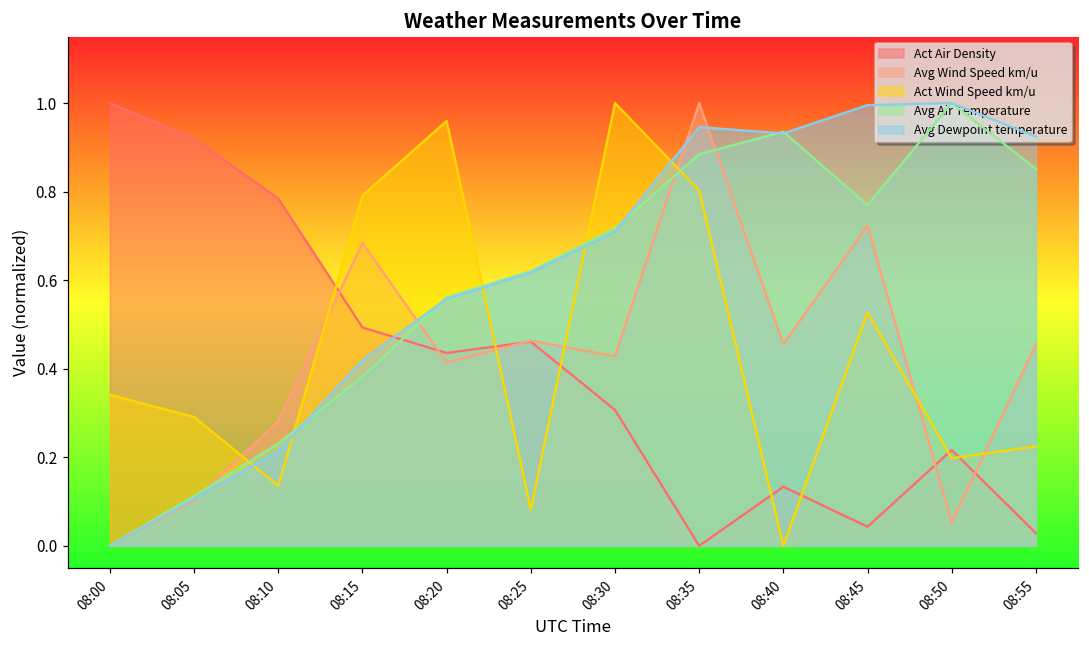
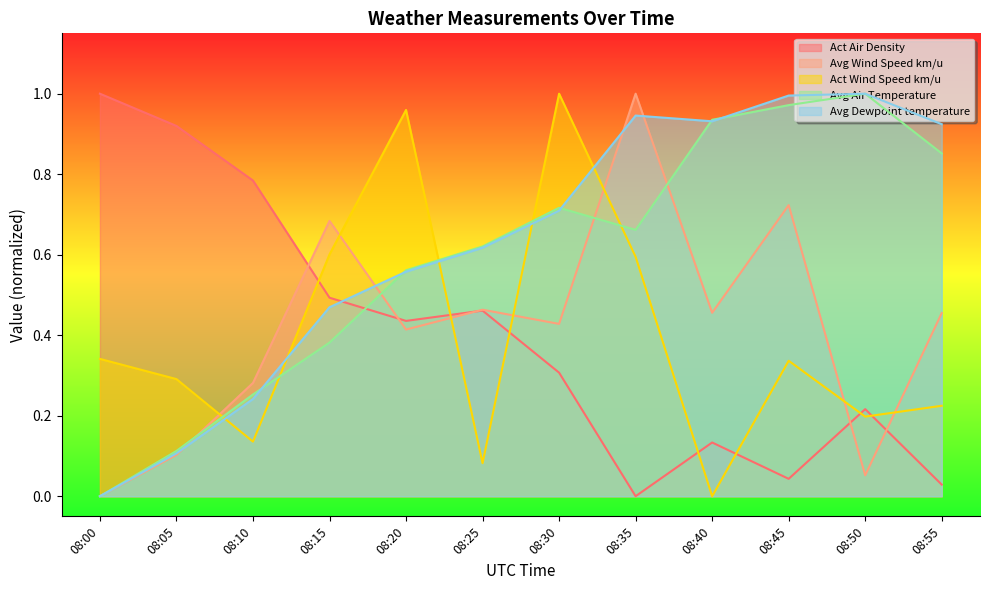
  {
    "Act Wind Speed km/u": {
      "08:00": 0.34,
      "08:05": 0.29,
      "08:10": 0.14,
-     "08:15": 0.79,
+     "08:15": 0.60,
      "08:20": 0.96,
      "08:25": 0.08,
      "08:30": 1.00,
-     "08:35": 0.80,
+     "08:35": 0.59,
      "08:40": 0.00,
-     "08:45": 0.53,
+     "08:45": 0.34,
      "08:50": 0.20,
      "08:55": 0.22
    },
    "Avg Air Temperature": {
-     "08:10": 0.23,
+     "08:10": 0.25,
      "08:15": 0.38,
      "08:30": 0.72,
-     "08:35": 0.88,
-     "08:45": 0.77,
+     "08:35": 0.66,
+     "08:45": 0.97,
      "08:55": 0.85
    },
    "Avg Dewpoint temperature": {
-     "08:10": 0.21,
-     "08:15": 0.42,
+     "08:10": 0.24,
+     "08:15": 0.47,
      "08:30": 0.71,
      "08:35": 0.95,
      "08:45": 1.00,
      "08:55": 0.92
    }
  }
